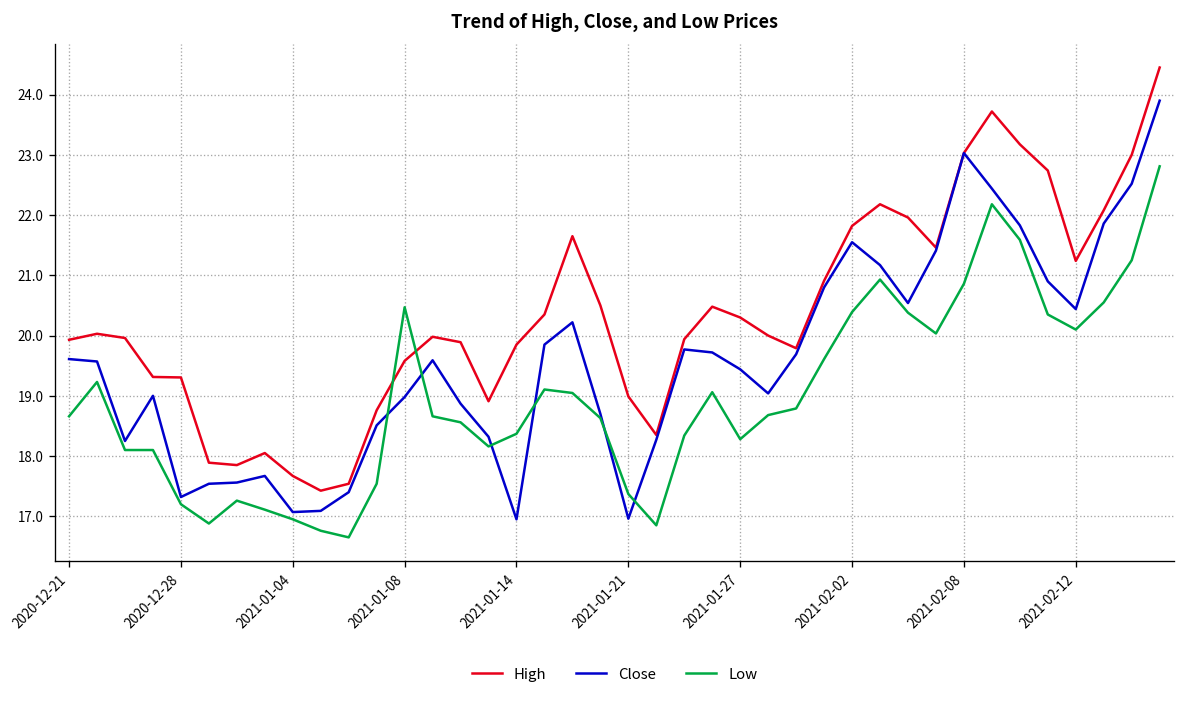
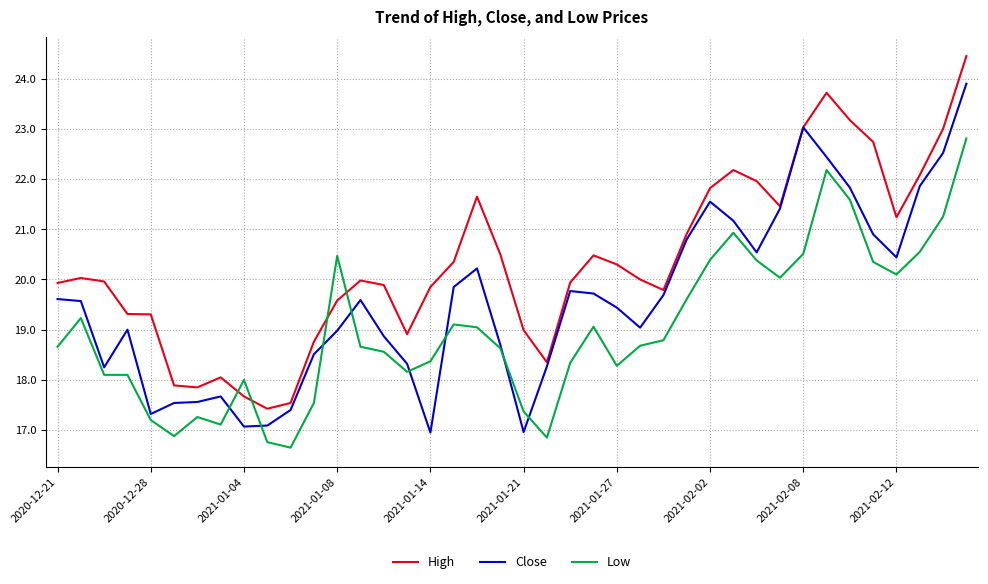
  {
    "High": {
      "2020-12-21": 19.9,
      "2020-12-28": 19.3,
      "2021-01-04": 17.7,
      "2021-01-08": 19.6,
      "2021-01-14": 19.9,
      "2021-01-21": 19.0,
      "2021-01-27": 20.3,
      "2021-02-02": 21.8,
      "2021-02-12": 21.2
    },
    "Close": {
      "2020-12-21": 19.6,
      "2020-12-28": 17.3,
      "2021-01-04": 17.1,
      "2021-01-08": 19.0,
      "2021-01-14": 17.0,
      "2021-01-21": 17.0,
      "2021-01-27": 19.4,
      "2021-02-02": 21.6,
      "2021-02-12": 20.4
    },
    "Low": {
      "2020-12-21": 18.7,
      "2020-12-28": 17.2,
-     "2021-01-04": 17.0,
+     "2021-01-04": 18.0,
      "2021-01-08": 20.5,
      "2021-01-14": 18.4,
      "2021-01-21": 17.4,
      "2021-01-27": 18.3,
      "2021-02-02": 20.4,
-     "2021-02-08": 20.9,
+     "2021-02-08": 20.5,
      "2021-02-12": 20.1
    }
  }
